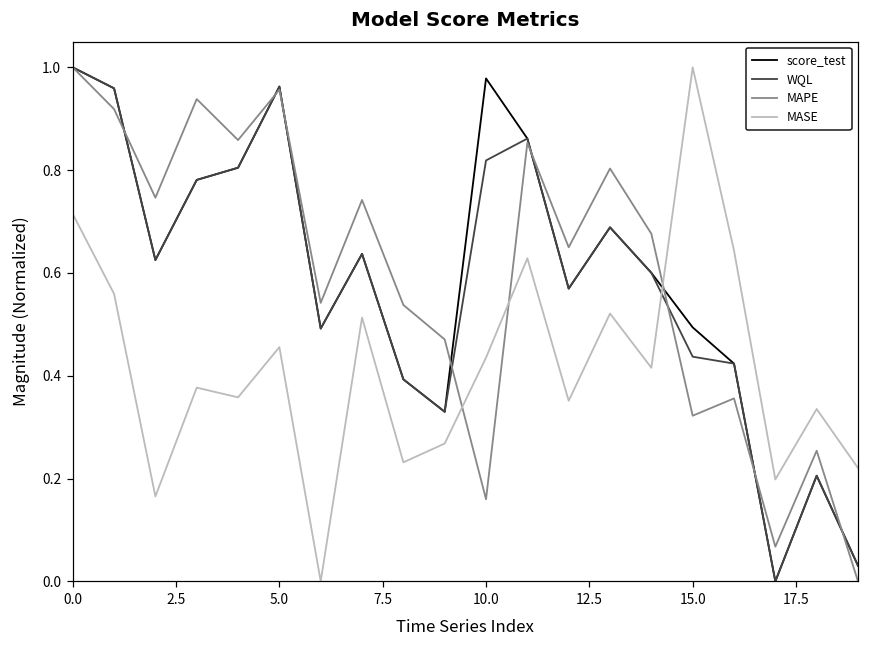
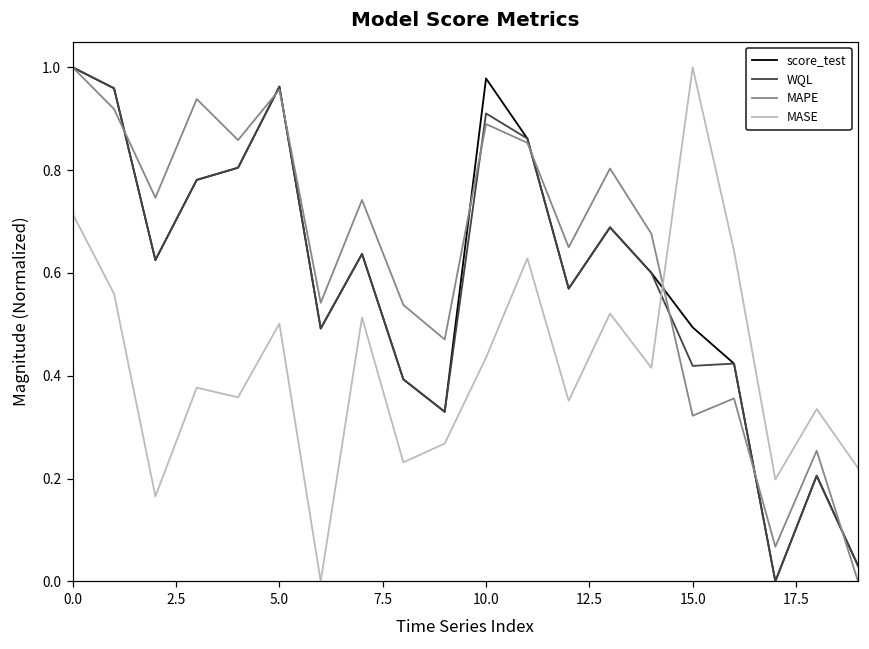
  {
    "score_test": {
      "10.0": 0.98,
      "15.0": 0.49
    },
    "WQL": {
-     "10.0": 0.82,
-     "15.0": 0.44
+     "10.0": 0.91,
+     "15.0": 0.42
    },
    "MAPE": {
      "5.0": 0.96,
-     "10.0": 0.16,
+     "10.0": 0.89,
      "15.0": 0.32
    },
    "MASE": {
      "0.0": 0.71,
-     "5.0": 0.46,
+     "5.0": 0.50,
      "10.0": 0.44,
      "15.0": 1.00
    }
  }
